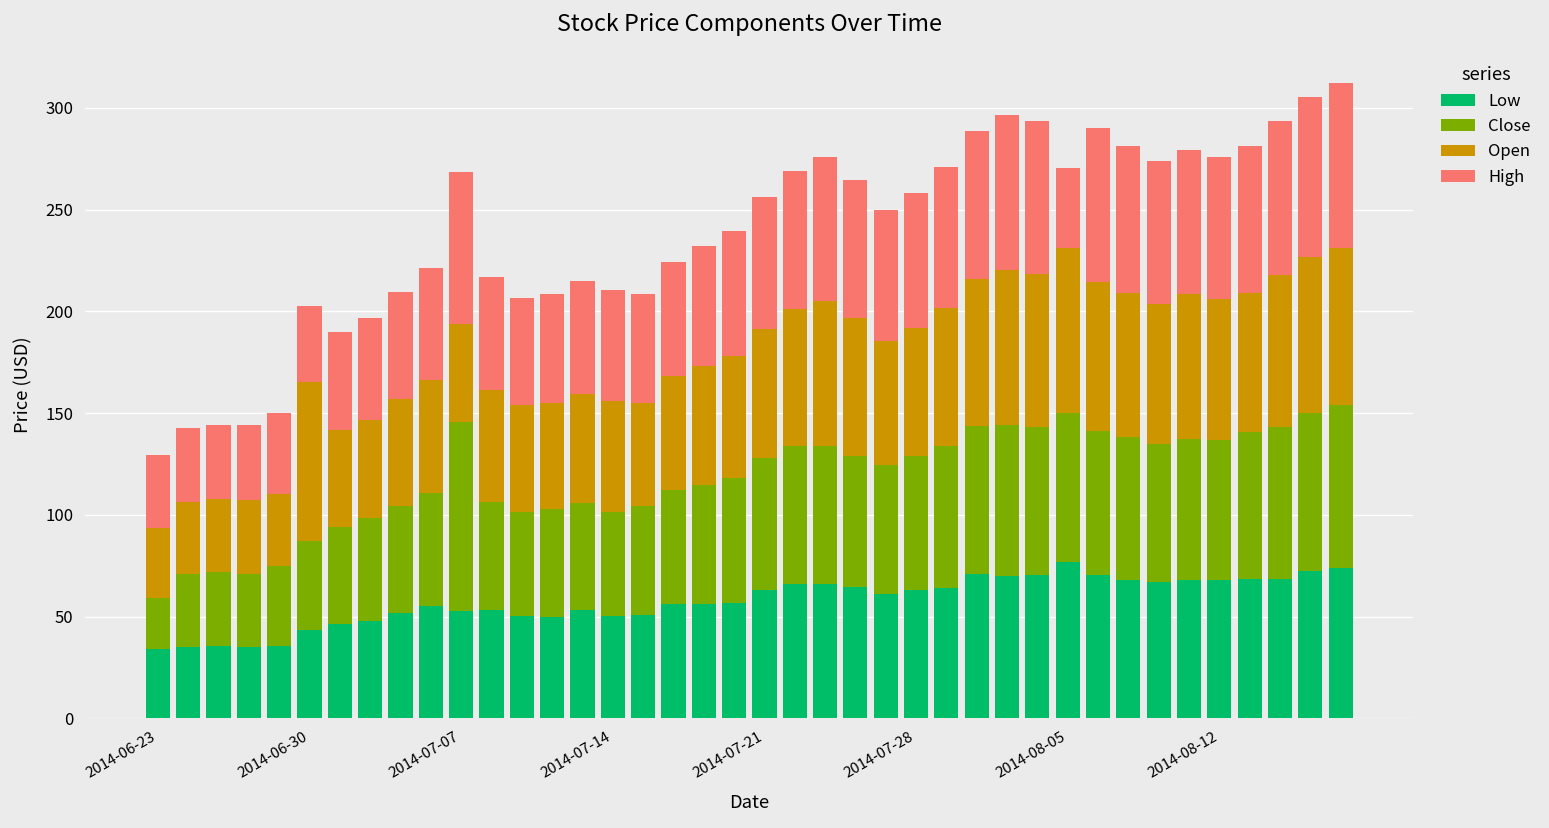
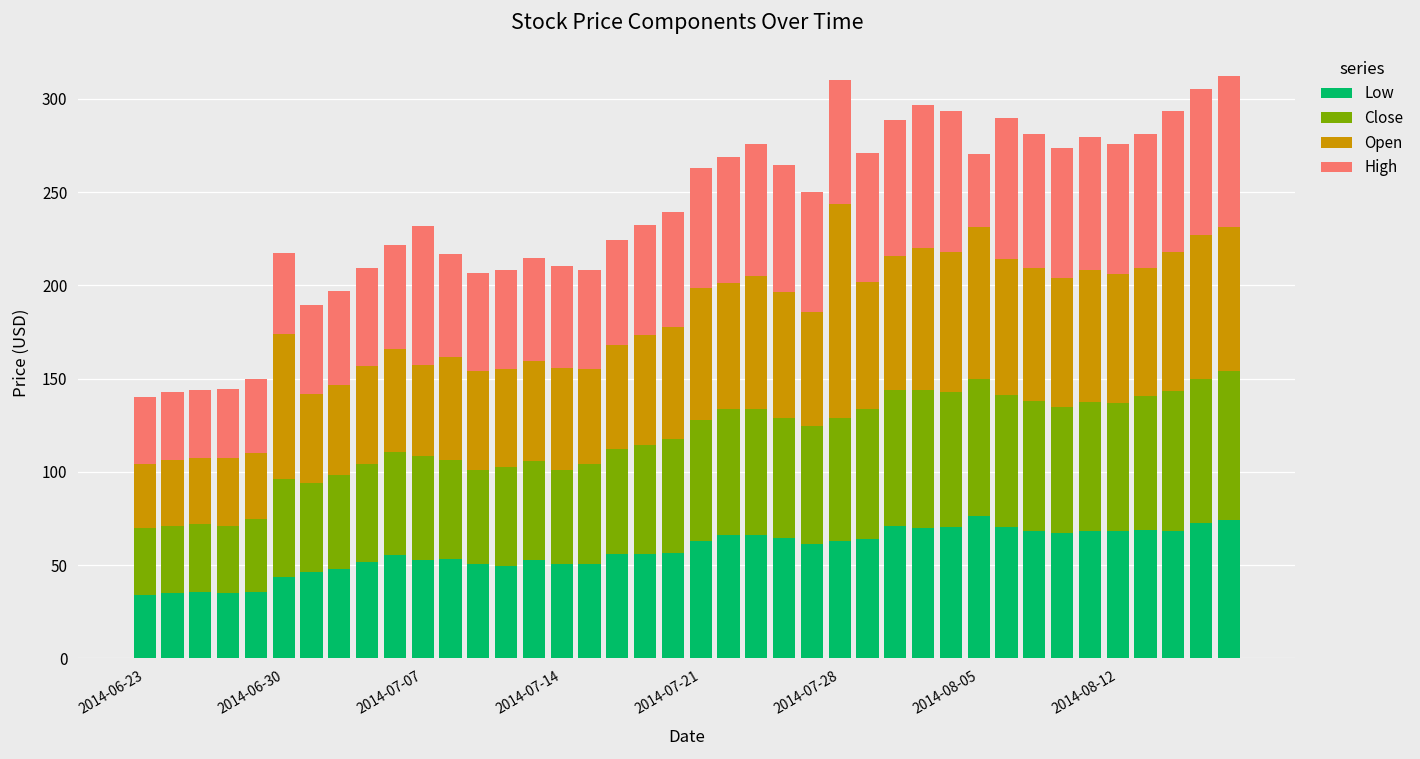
  {
    "Low": {
      "2014-06-23": 34,
      "2014-06-30": 43,
      "2014-07-07": 53,
      "2014-07-14": 50,
      "2014-07-21": 63,
      "2014-07-28": 63,
      "2014-08-05": 77,
      "2014-08-12": 68
    },
    "Close": {
-     "2014-06-23": 25,
-     "2014-06-30": 43,
-     "2014-07-07": 93,
+     "2014-06-23": 36,
+     "2014-06-30": 53,
+     "2014-07-07": 56,
      "2014-07-14": 51,
      "2014-07-21": 65,
      "2014-07-28": 66,
      "2014-08-05": 73,
      "2014-08-12": 69
    },
    "Open": {
      "2014-06-23": 34,
      "2014-06-30": 78,
      "2014-07-07": 49,
      "2014-07-14": 55,
-     "2014-07-21": 64,
-     "2014-07-28": 63,
+     "2014-07-21": 71,
+     "2014-07-28": 115,
      "2014-08-05": 81,
      "2014-08-12": 69
    },
    "High": {
      "2014-06-23": 36,
-     "2014-06-30": 38,
+     "2014-06-30": 43,
      "2014-07-07": 75,
      "2014-07-14": 55,
      "2014-07-21": 65,
      "2014-07-28": 66,
      "2014-08-05": 39,
      "2014-08-12": 70
    }
  }
